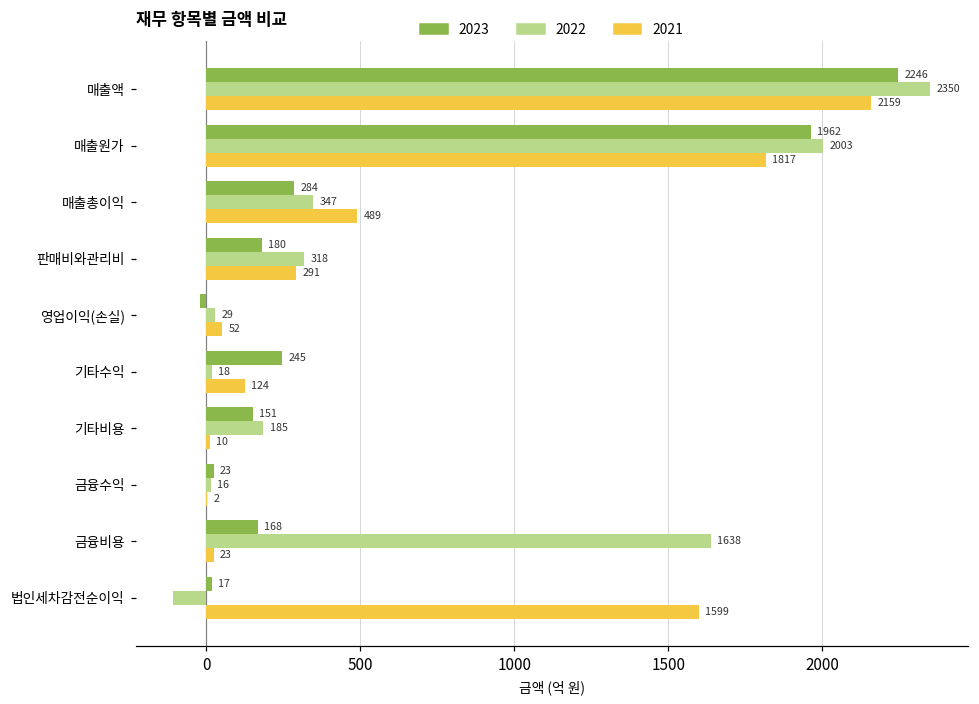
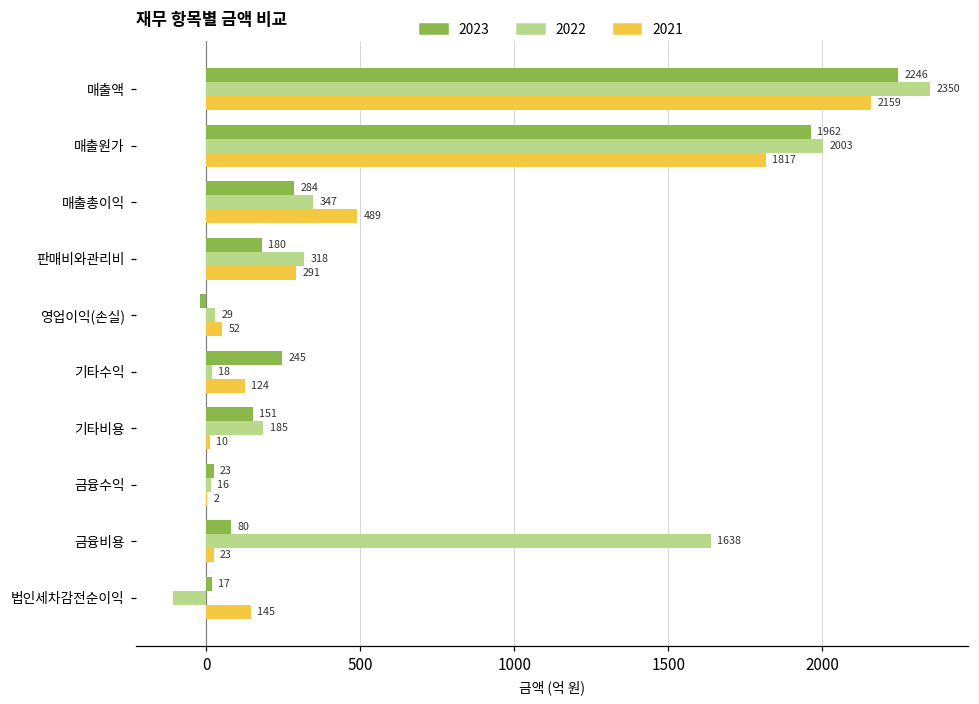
  {
    "2021": {
      "매출액": 2159,
      "매출원가": 1817,
      "매출총이익": 489,
      "판매비와관리비": 291,
      "영업이익(손실)": 52,
      "기타수익": 124,
      "기타비용": 10,
      "금융수익": 2,
      "금융비용": 23,
-     "법인세차감전순이익": 1599
+     "법인세차감전순이익": 145
    },
    "2022": {
      "매출액": 2350,
      "매출원가": 2003,
      "매출총이익": 347,
      "판매비와관리비": 318,
      "영업이익(손실)": 29,
      "기타수익": 18,
      "기타비용": 185,
      "금융수익": 16,
      "금융비용": 1638
    },
    "2023": {
      "매출액": 2246,
      "매출원가": 1962,
      "매출총이익": 284,
      "판매비와관리비": 180,
      "기타수익": 245,
      "기타비용": 151,
      "금융수익": 23,
-     "금융비용": 168,
+     "금융비용": 80,
      "법인세차감전순이익": 17
    }
  }
